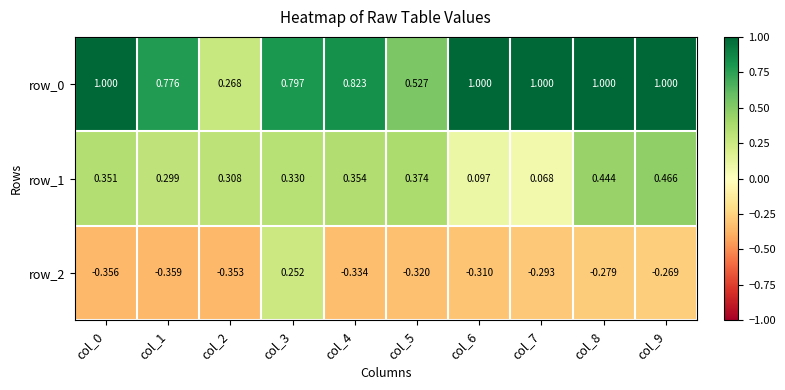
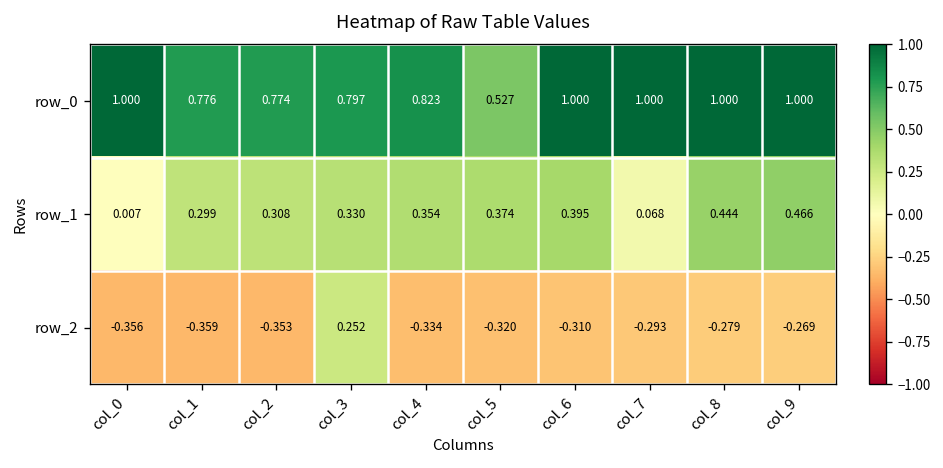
  {
    "row_0": {
      "col_0": 1.000,
      "col_1": 0.776,
-     "col_2": 0.268,
+     "col_2": 0.774,
      "col_3": 0.797,
      "col_4": 0.823,
      "col_5": 0.527,
      "col_6": 1.000,
      "col_7": 1.000,
      "col_8": 1.000,
      "col_9": 1.000
    },
    "row_1": {
-     "col_0": 0.351,
+     "col_0": 0.007,
      "col_1": 0.299,
      "col_2": 0.308,
      "col_3": 0.330,
      "col_4": 0.354,
      "col_5": 0.374,
-     "col_6": 0.097,
+     "col_6": 0.395,
      "col_7": 0.068,
      "col_8": 0.444,
      "col_9": 0.466
    },
    "row_2": {
      "col_0": -0.356,
      "col_1": -0.359,
      "col_2": -0.353,
      "col_3": 0.252,
      "col_4": -0.334,
      "col_5": -0.320,
      "col_6": -0.310,
      "col_7": -0.293,
      "col_8": -0.279,
      "col_9": -0.269
    }
  }
